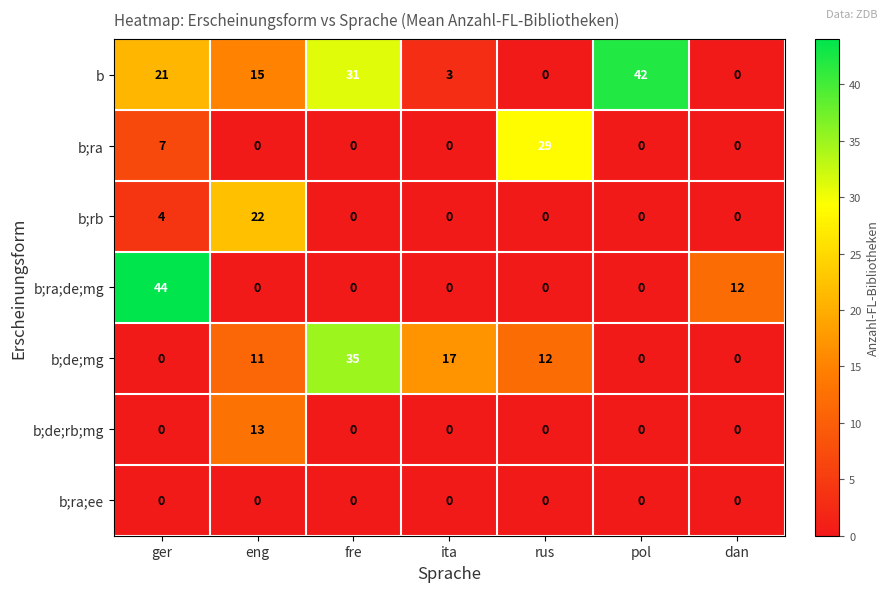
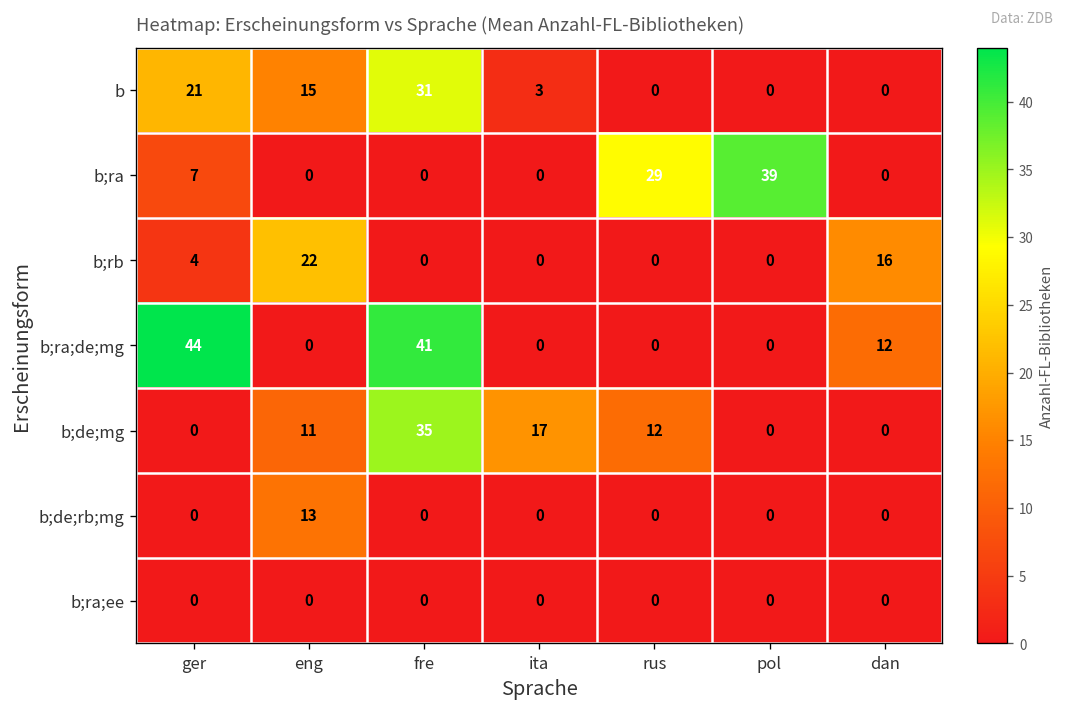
  {
    "b": {
      "ger": 21,
      "eng": 15,
      "fre": 31,
      "ita": 3,
      "rus": 0,
-     "pol": 42,
+     "pol": 0,
      "dan": 0
    },
    "b;ra": {
      "ger": 7,
      "eng": 0,
      "fre": 0,
      "ita": 0,
      "rus": 29,
-     "pol": 0,
+     "pol": 39,
      "dan": 0
    },
    "b;rb": {
      "ger": 4,
      "eng": 22,
      "fre": 0,
      "ita": 0,
      "rus": 0,
      "pol": 0,
-     "dan": 0
+     "dan": 16
    },
    "b;ra;de;mg": {
      "ger": 44,
      "eng": 0,
-     "fre": 0,
+     "fre": 41,
      "ita": 0,
      "rus": 0,
      "pol": 0,
      "dan": 12
    },
    "b;de;mg": {
      "ger": 0,
      "eng": 11,
      "fre": 35,
      "ita": 17,
      "rus": 12,
      "pol": 0,
      "dan": 0
    },
    "b;de;rb;mg": {
      "ger": 0,
      "eng": 13,
      "fre": 0,
      "ita": 0,
      "rus": 0,
      "pol": 0,
      "dan": 0
    },
    "b;ra;ee": {
      "ger": 0,
      "eng": 0,
      "fre": 0,
      "ita": 0,
      "rus": 0,
      "pol": 0,
      "dan": 0
    }
  }
